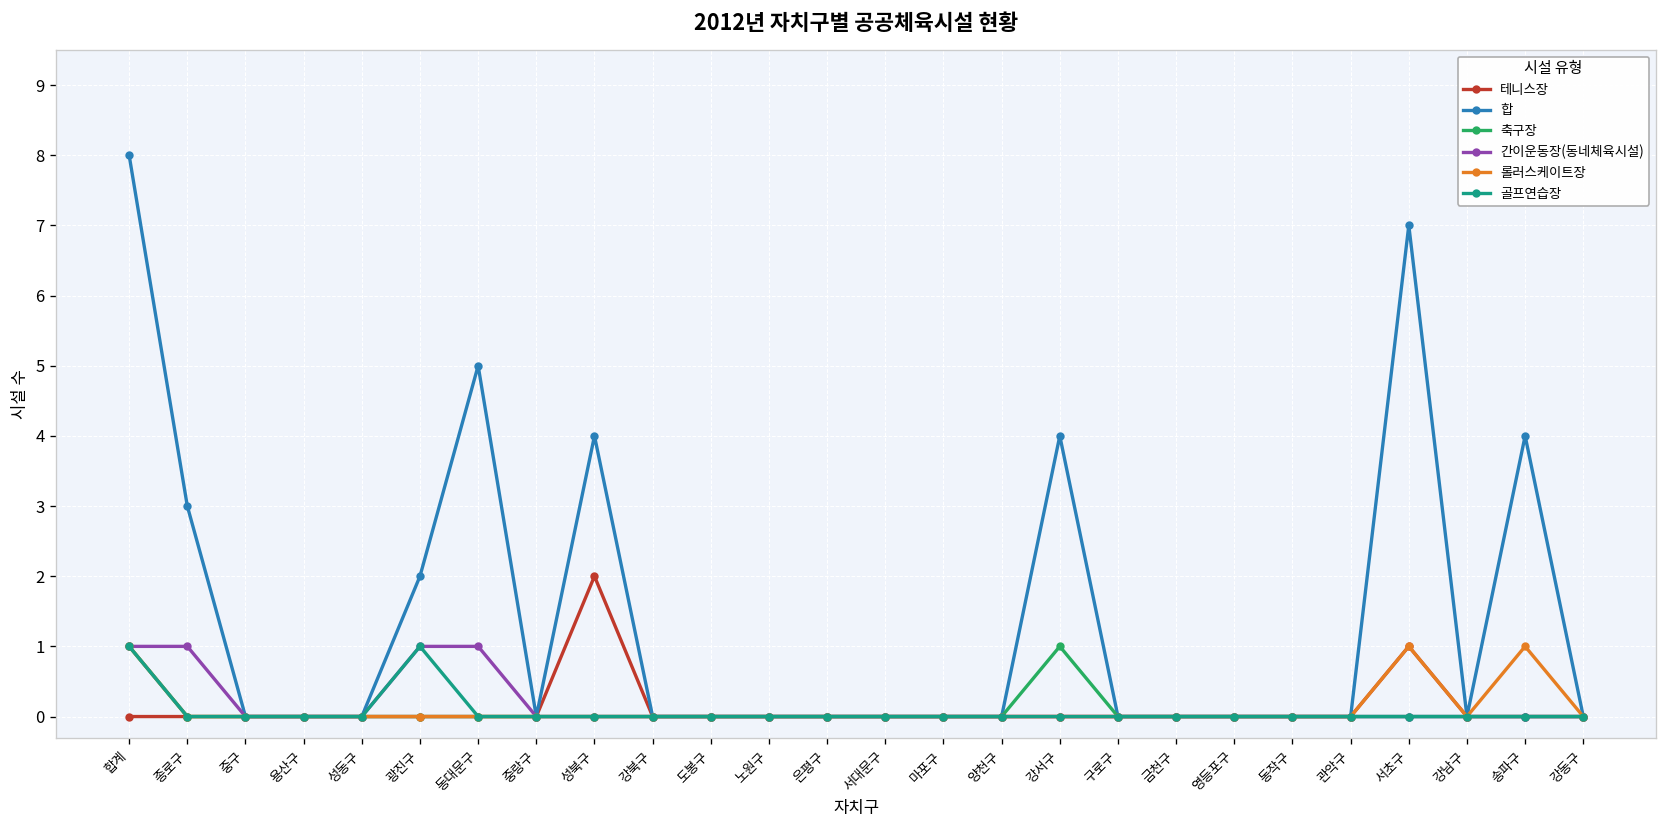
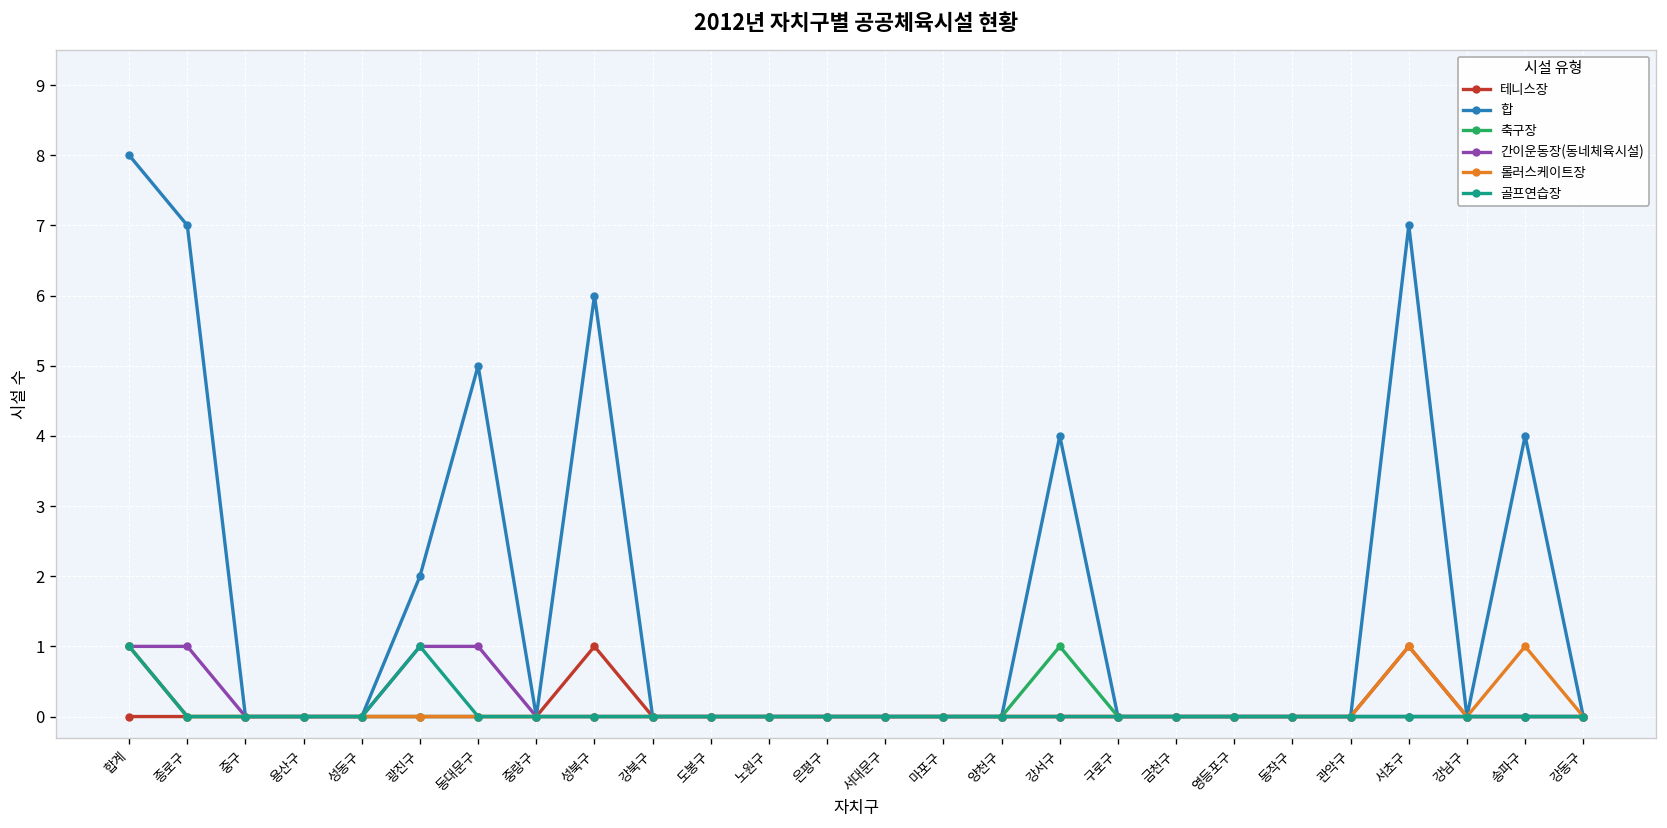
  {
    "테니스장": {
      "합계": 0,
-     "성북구": 2
+     "성북구": 1
    },
    "합": {
      "합계": 8,
-     "종로구": 3,
+     "종로구": 7,
      "광진구": 2,
      "동대문구": 5,
-     "성북구": 4,
+     "성북구": 6,
      "강서구": 4,
      "서초구": 7,
      "송파구": 4
    },
    "간이운동장(동네체육시설)": {
      "종로구": 1,
      "동대문구": 1
    },
    "롤러스케이트장": {
      "송파구": 1
    }
  }
